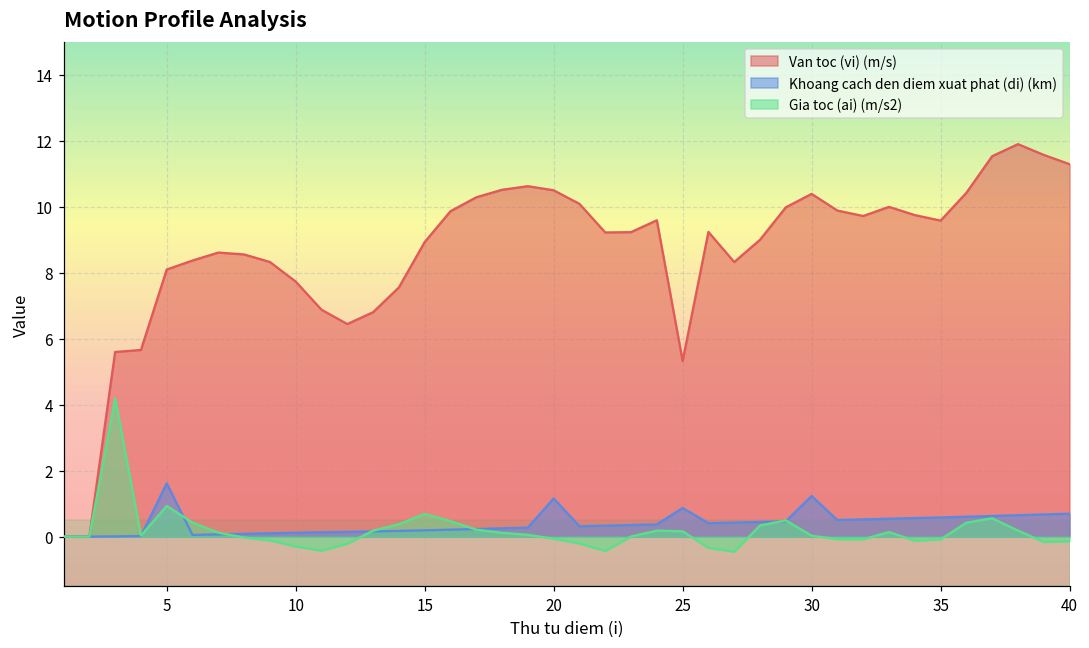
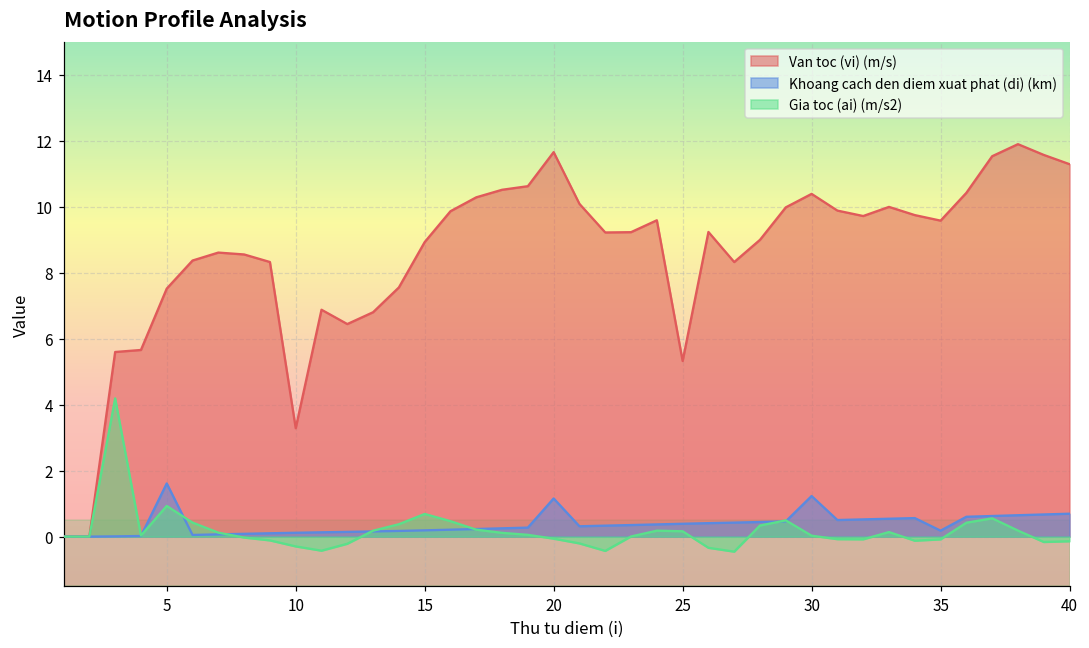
  {
    "Van toc (vi) (m/s)": {
-     "5": 8.1,
-     "10": 7.7,
+     "5": 7.5,
+     "10": 3.3,
      "15": 8.9,
-     "20": 10.5,
+     "20": 11.7,
      "25": 5.3,
      "30": 10.4,
      "35": 9.6,
      "40": 11.3
    },
    "Khoang cach den diem xuat phat (di) (km)": {
      "5": 1.6,
      "10": 0.1,
      "15": 0.2,
      "20": 1.2,
-     "25": 0.9,
+     "25": 0.4,
      "30": 1.2,
-     "35": 0.6,
+     "35": 0.2,
      "40": 0.7
    }
  }
